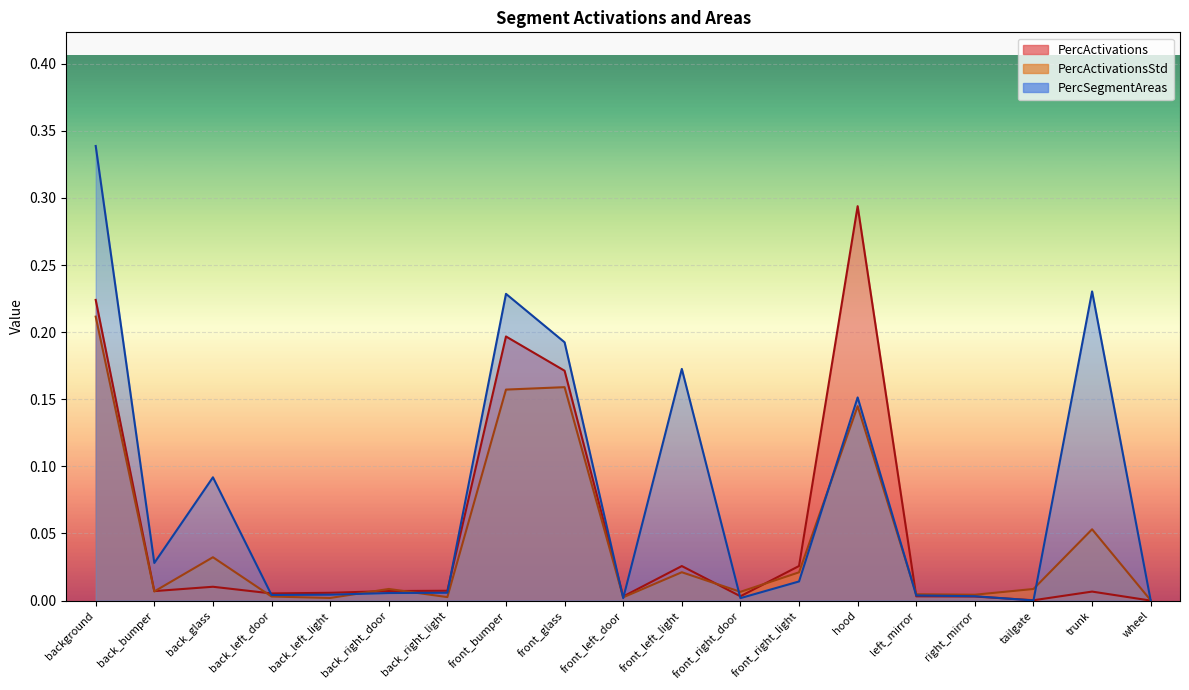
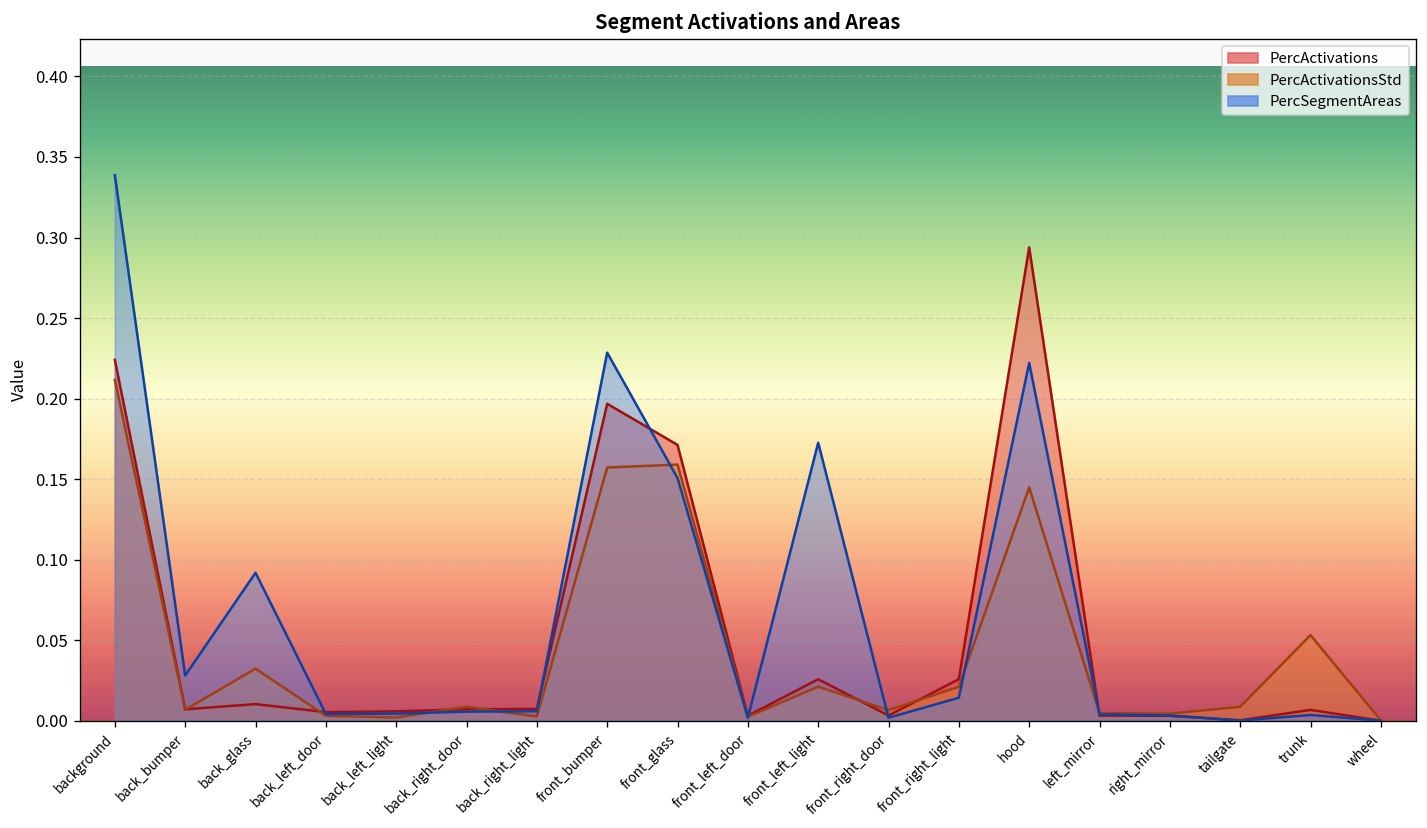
  {
    "PercSegmentAreas": {
      "background": 0.339,
      "back_bumper": 0.028,
      "back_glass": 0.092,
      "front_bumper": 0.229,
-     "front_glass": 0.192,
+     "front_glass": 0.151,
      "front_left_light": 0.173,
      "front_right_light": 0.014,
-     "hood": 0.151,
-     "trunk": 0.230
+     "hood": 0.222,
+     "trunk": 0.004
    }
  }
